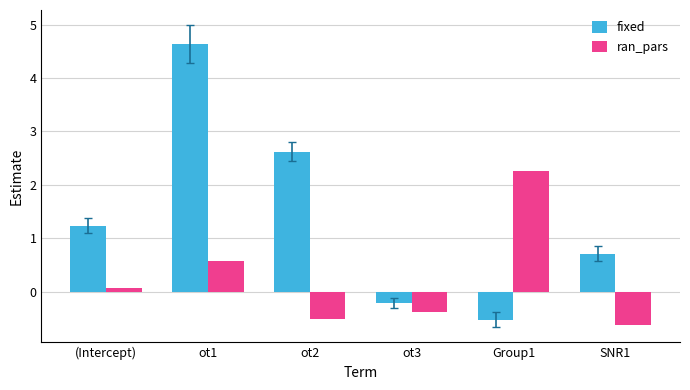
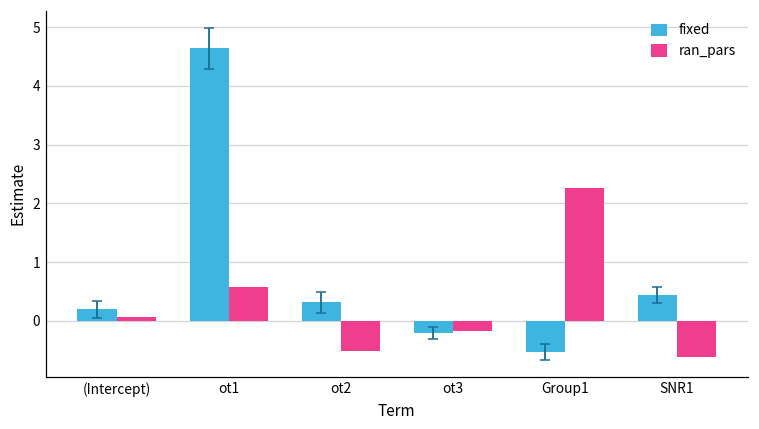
  {
    "fixed": {
-     "(Intercept)": 1.2,
+     "(Intercept)": 0.2,
      "ot1": 4.6,
-     "ot2": 2.6,
+     "ot2": 0.3,
      "ot3": -0.2,
      "Group1": -0.5,
-     "SNR1": 0.7
+     "SNR1": 0.4
    },
    "ran_pars": {
      "(Intercept)": 0.1,
      "ot1": 0.6,
      "ot2": -0.5,
-     "ot3": -0.4,
+     "ot3": -0.2,
      "Group1": 2.3,
      "SNR1": -0.6
    }
  }
